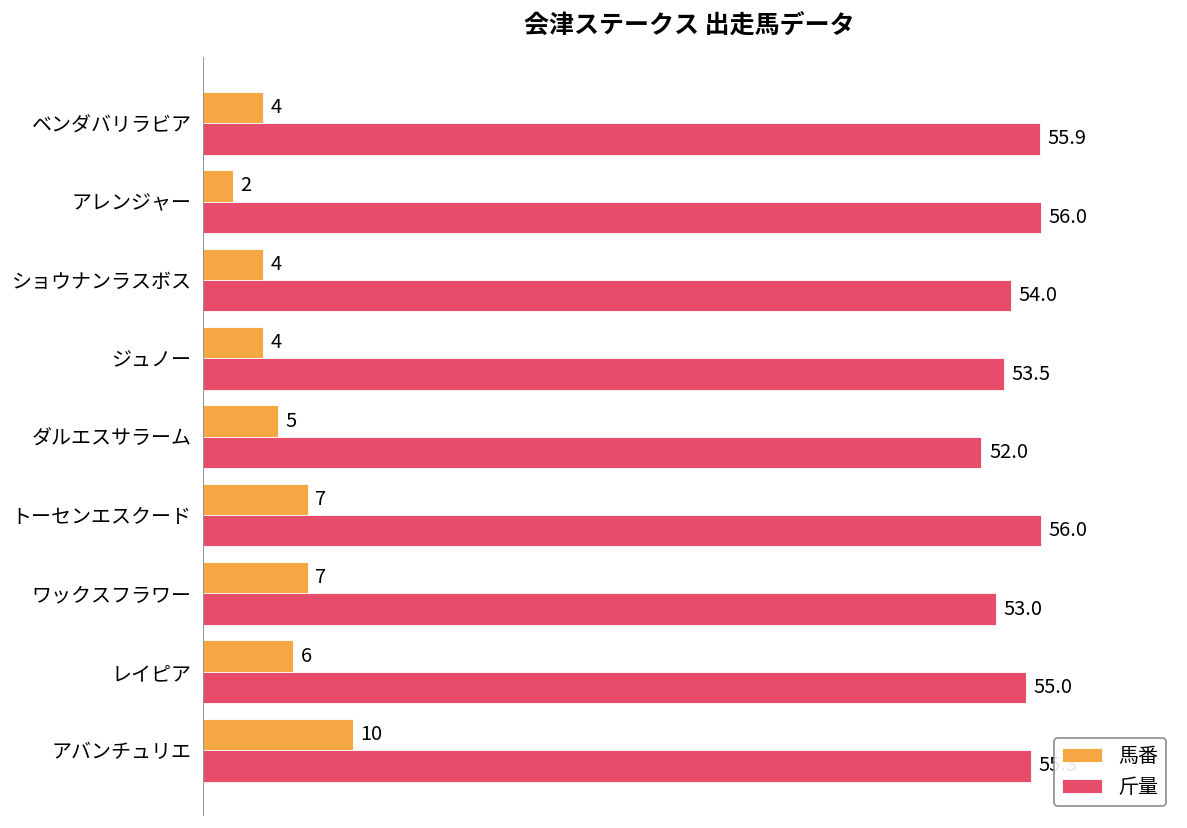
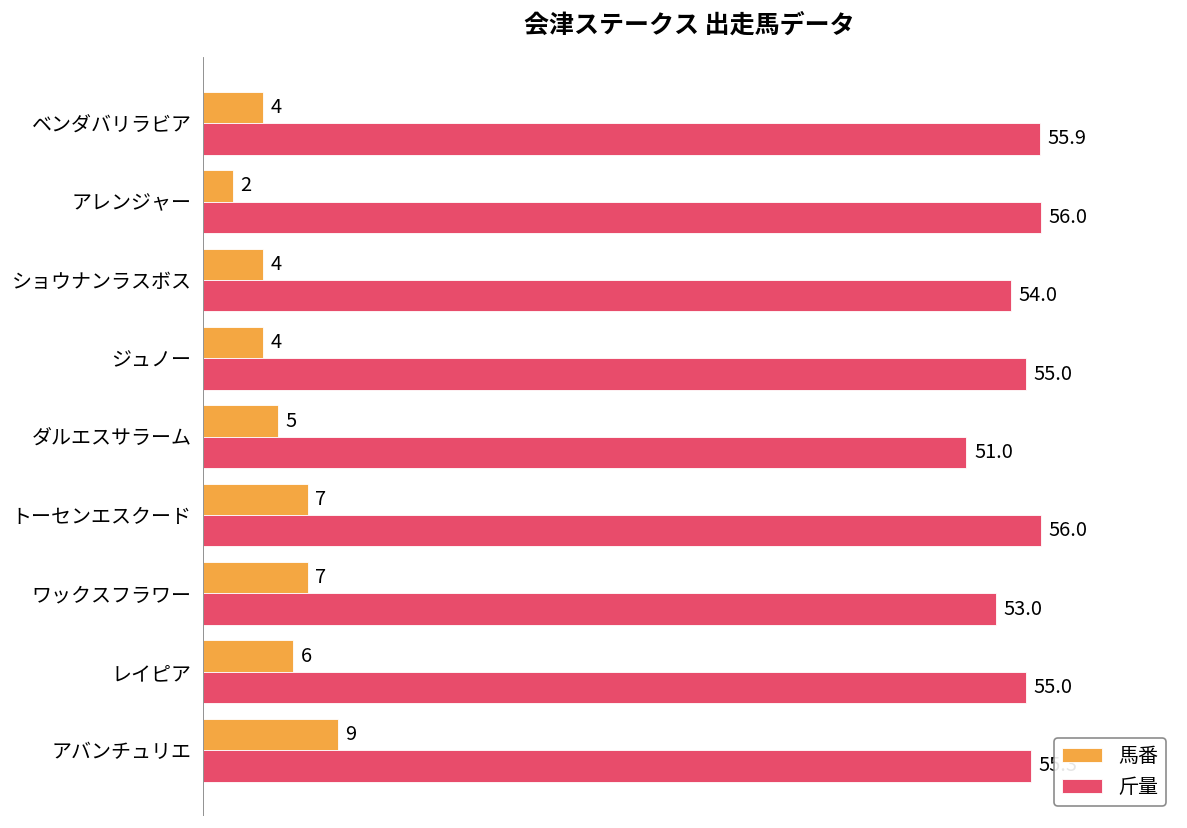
  {
    "馬番": {
      "ベンダバリラビア": 4,
      "アレンジャー": 2,
      "ショウナンラスボス": 4,
      "ジュノー": 4,
      "ダルエスサラーム": 5,
      "トーセンエスクード": 7,
      "ワックスフラワー": 7,
      "レイピア": 6,
-     "アバンチュリエ": 10
+     "アバンチュリエ": 9
    },
    "斤量": {
      "ベンダバリラビア": 55.9,
      "アレンジャー": 56.0,
      "ショウナンラスボス": 54.0,
-     "ジュノー": 53.5,
-     "ダルエスサラーム": 52.0,
+     "ジュノー": 55.0,
+     "ダルエスサラーム": 51.0,
      "トーセンエスクード": 56.0,
      "ワックスフラワー": 53.0,
      "レイピア": 55.0
    }
  }
